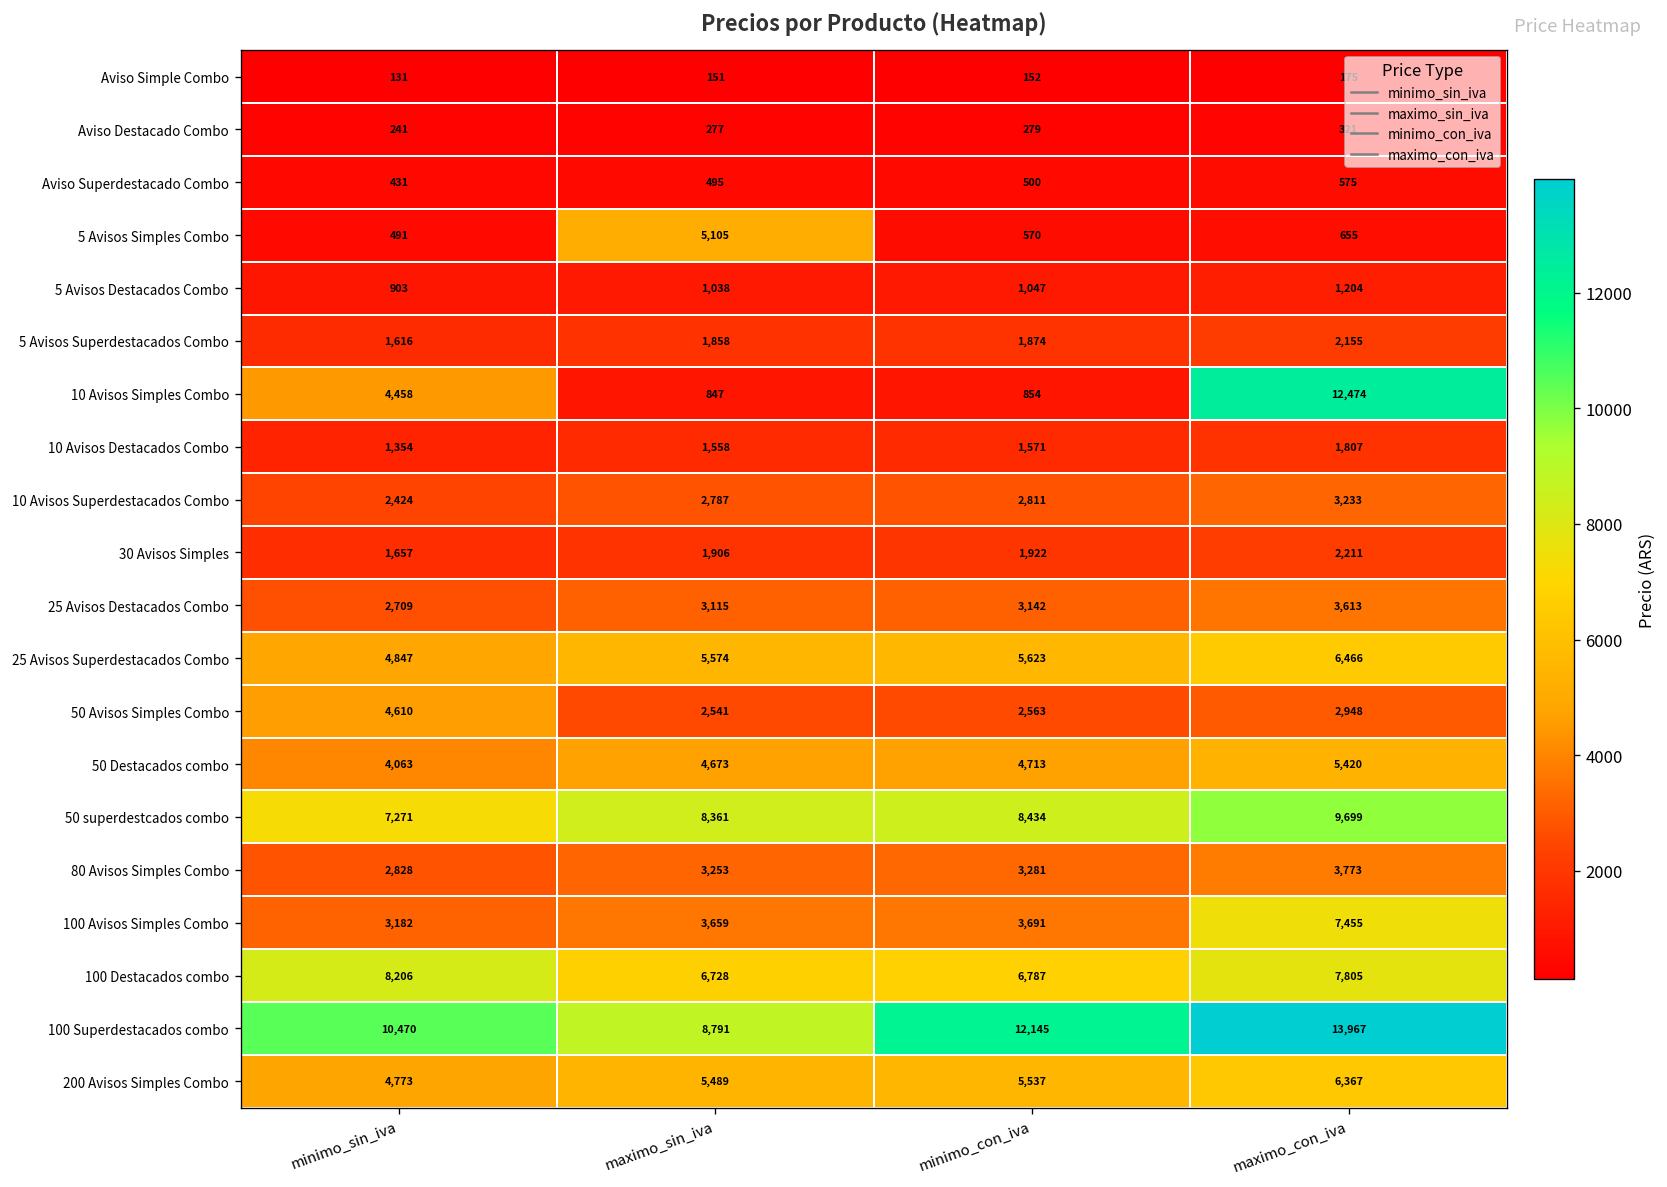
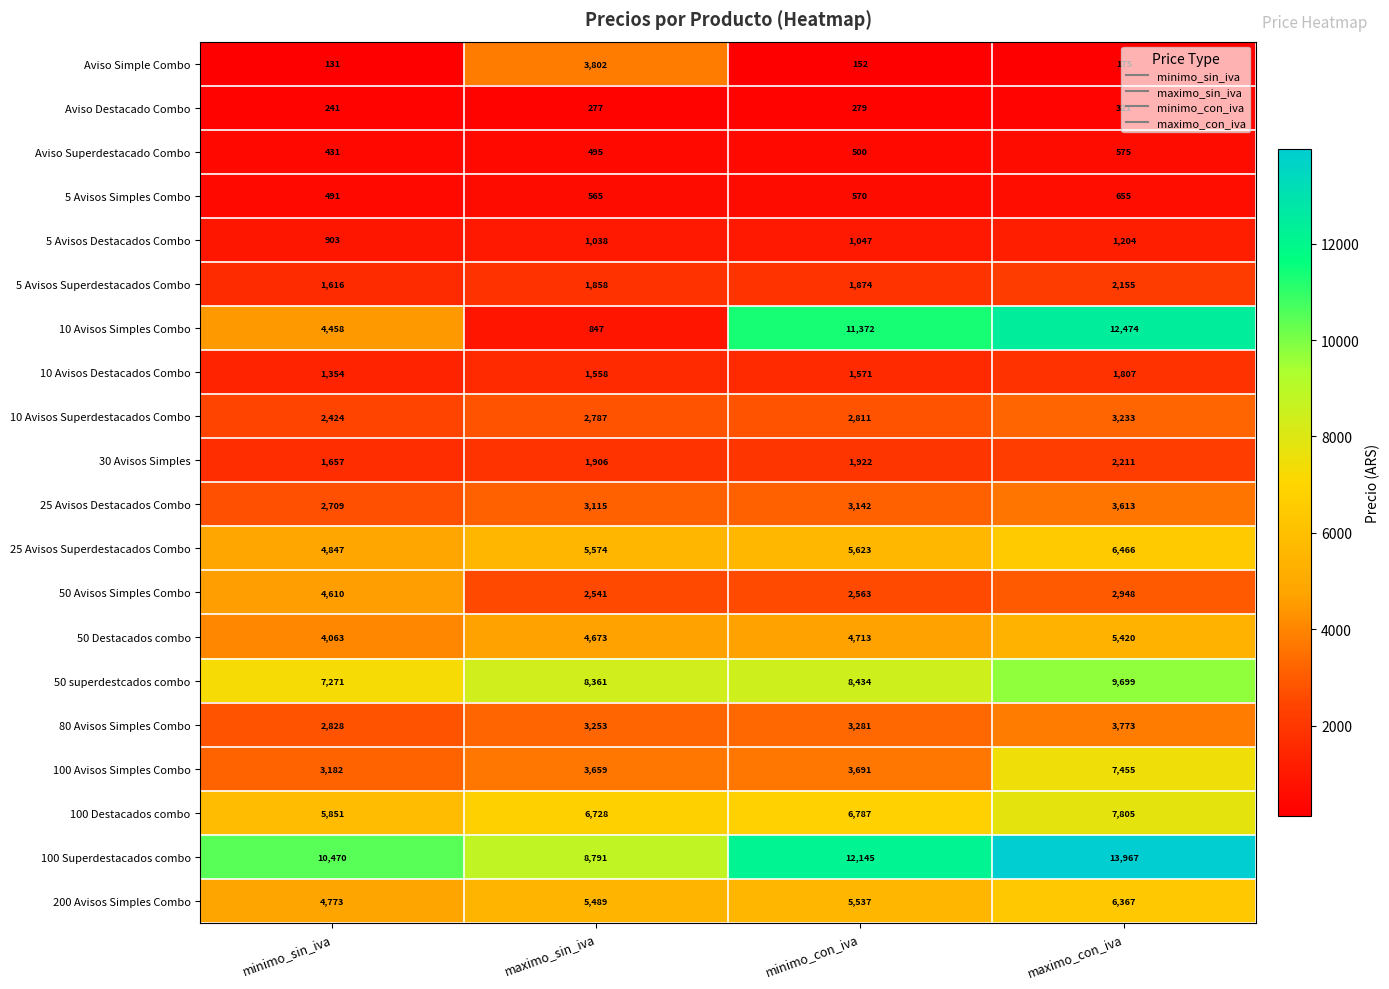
  {
    "Aviso Simple Combo": {
      "minimo_sin_iva": "131",
-     "maximo_sin_iva": "151",
+     "maximo_sin_iva": "3,802",
      "minimo_con_iva": "152"
    },
    "Aviso Destacado Combo": {
      "minimo_sin_iva": "241",
      "maximo_sin_iva": "277",
      "minimo_con_iva": "279"
    },
    "Aviso Superdestacado Combo": {
      "minimo_sin_iva": "431",
      "maximo_sin_iva": "495",
      "minimo_con_iva": "500",
      "maximo_con_iva": "575"
    },
    "5 Avisos Simples Combo": {
      "minimo_sin_iva": "491",
-     "maximo_sin_iva": "5,105",
+     "maximo_sin_iva": "565",
      "minimo_con_iva": "570",
      "maximo_con_iva": "655"
    },
    "5 Avisos Destacados Combo": {
      "minimo_sin_iva": "903",
      "maximo_sin_iva": "1,038",
      "minimo_con_iva": "1,047",
      "maximo_con_iva": "1,204"
    },
    "5 Avisos Superdestacados Combo": {
      "minimo_sin_iva": "1,616",
      "maximo_sin_iva": "1,858",
      "minimo_con_iva": "1,874",
      "maximo_con_iva": "2,155"
    },
    "10 Avisos Simples Combo": {
      "minimo_sin_iva": "4,458",
      "maximo_sin_iva": "847",
-     "minimo_con_iva": "854",
+     "minimo_con_iva": "11,372",
      "maximo_con_iva": "12,474"
    },
    "10 Avisos Destacados Combo": {
      "minimo_sin_iva": "1,354",
      "maximo_sin_iva": "1,558",
      "minimo_con_iva": "1,571",
      "maximo_con_iva": "1,807"
    },
    "10 Avisos Superdestacados Combo": {
      "minimo_sin_iva": "2,424",
      "maximo_sin_iva": "2,787",
      "minimo_con_iva": "2,811",
      "maximo_con_iva": "3,233"
    },
    "30 Avisos Simples": {
      "minimo_sin_iva": "1,657",
      "maximo_sin_iva": "1,906",
      "minimo_con_iva": "1,922",
      "maximo_con_iva": "2,211"
    },
    "25 Avisos Destacados Combo": {
      "minimo_sin_iva": "2,709",
      "maximo_sin_iva": "3,115",
      "minimo_con_iva": "3,142",
      "maximo_con_iva": "3,613"
    },
    "25 Avisos Superdestacados Combo": {
      "minimo_sin_iva": "4,847",
      "maximo_sin_iva": "5,574",
      "minimo_con_iva": "5,623",
      "maximo_con_iva": "6,466"
    },
    "50 Avisos Simples Combo": {
      "minimo_sin_iva": "4,610",
      "maximo_sin_iva": "2,541",
      "minimo_con_iva": "2,563",
      "maximo_con_iva": "2,948"
    },
    "50 Destacados combo": {
      "minimo_sin_iva": "4,063",
      "maximo_sin_iva": "4,673",
      "minimo_con_iva": "4,713",
      "maximo_con_iva": "5,420"
    },
    "50 superdestcados combo": {
      "minimo_sin_iva": "7,271",
      "maximo_sin_iva": "8,361",
      "minimo_con_iva": "8,434",
      "maximo_con_iva": "9,699"
    },
    "80 Avisos Simples Combo": {
      "minimo_sin_iva": "2,828",
      "maximo_sin_iva": "3,253",
      "minimo_con_iva": "3,281",
      "maximo_con_iva": "3,773"
    },
    "100 Avisos Simples Combo": {
      "minimo_sin_iva": "3,182",
      "maximo_sin_iva": "3,659",
      "minimo_con_iva": "3,691",
      "maximo_con_iva": "7,455"
    },
    "100 Destacados combo": {
-     "minimo_sin_iva": "8,206",
+     "minimo_sin_iva": "5,851",
      "maximo_sin_iva": "6,728",
      "minimo_con_iva": "6,787",
      "maximo_con_iva": "7,805"
    },
    "100 Superdestacados combo": {
      "minimo_sin_iva": "10,470",
      "maximo_sin_iva": "8,791",
      "minimo_con_iva": "12,145",
      "maximo_con_iva": "13,967"
    },
    "200 Avisos Simples Combo": {
      "minimo_sin_iva": "4,773",
      "maximo_sin_iva": "5,489",
      "minimo_con_iva": "5,537",
      "maximo_con_iva": "6,367"
    }
  }
